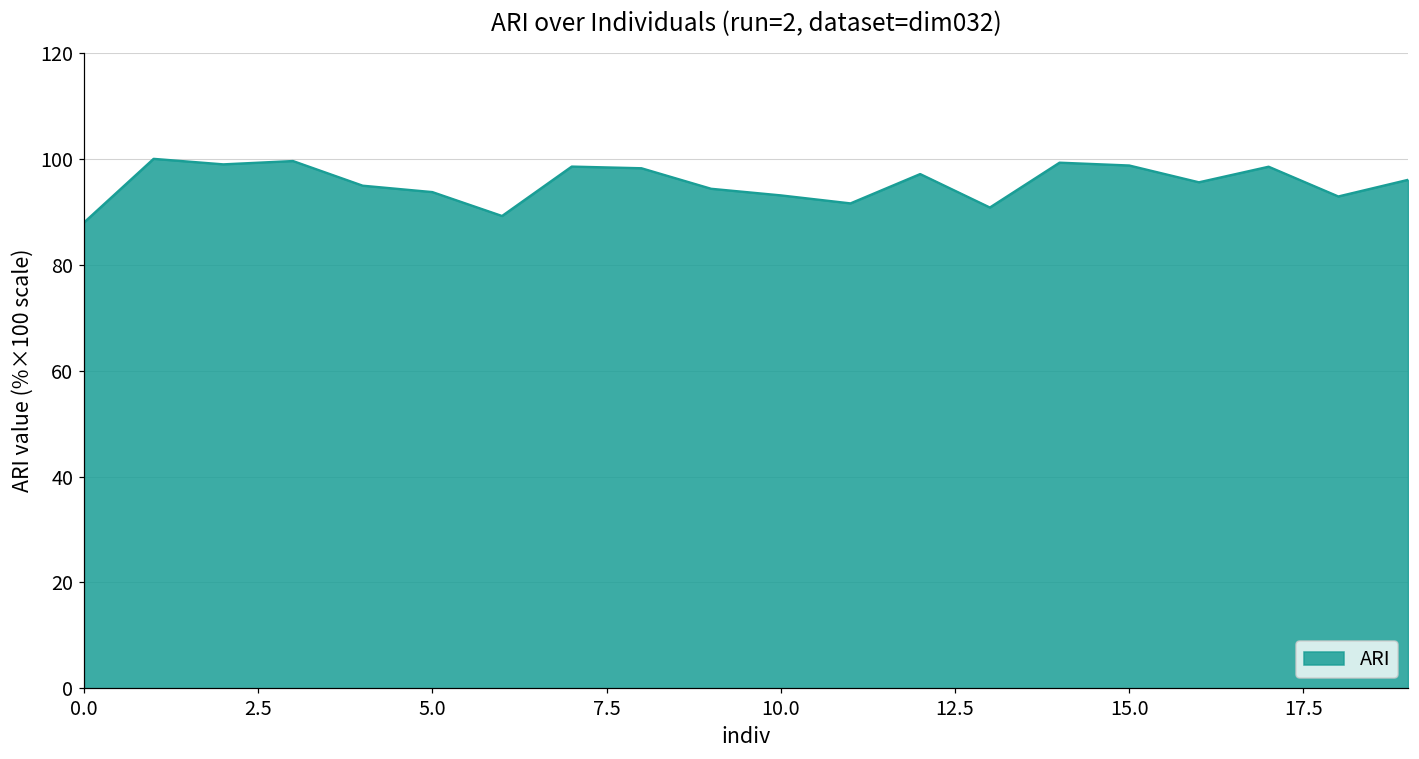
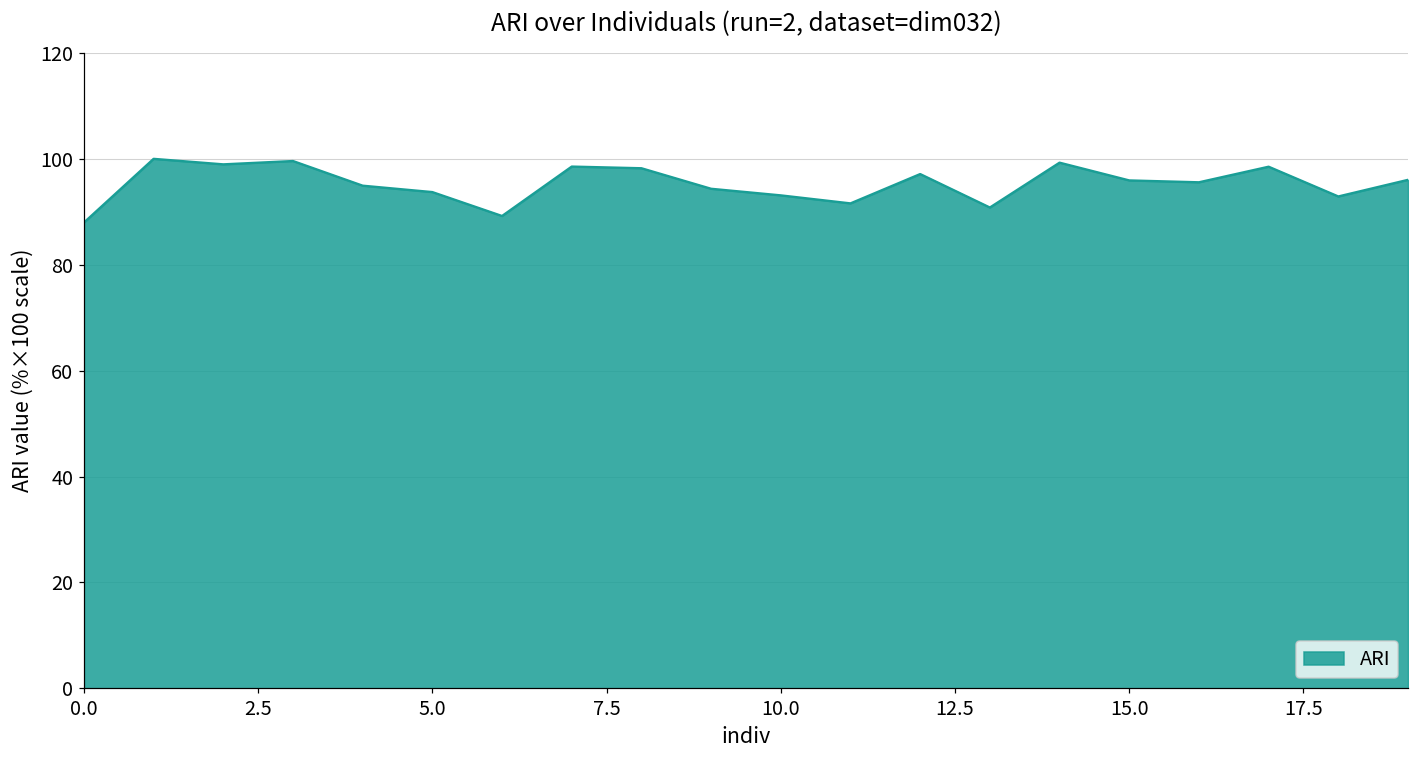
  {
    "0.0": 88,
    "5.0": 94,
    "10.0": 93,
-   "15.0": 99
+   "15.0": 96
  }
